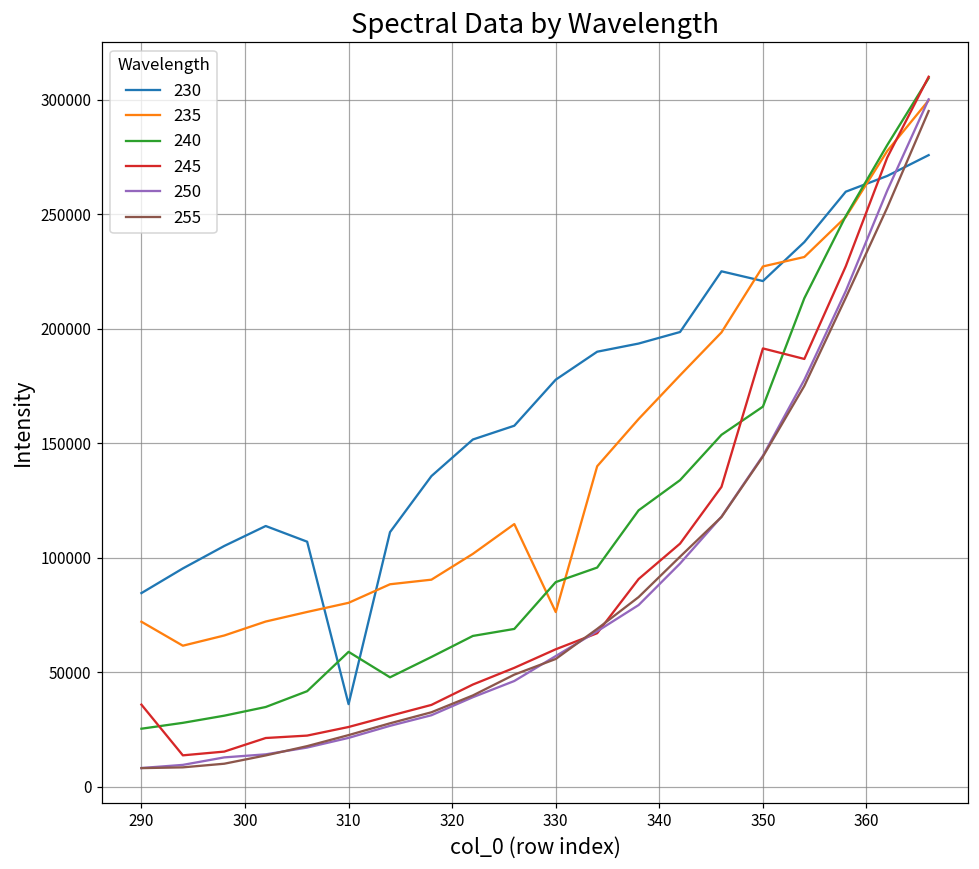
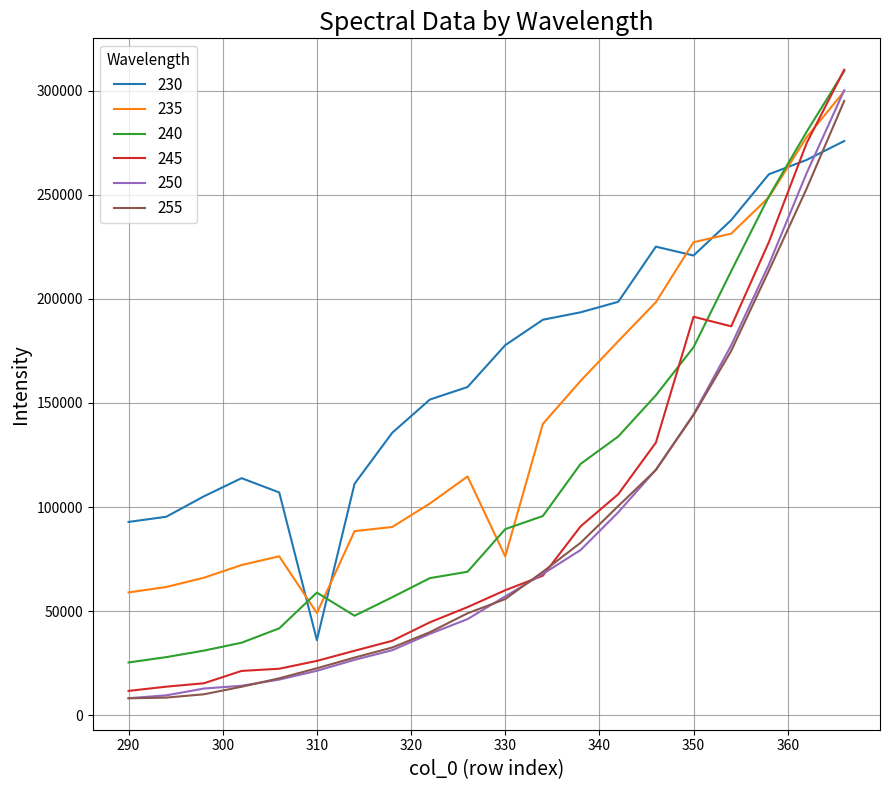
  {
    "230": {
-     "290": 85000,
+     "290": 93000,
      "310": 36000,
      "330": 178000,
      "350": 221000
    },
    "235": {
-     "290": 72000,
-     "310": 80000,
+     "290": 59000,
+     "310": 49000,
      "330": 76000,
      "350": 227000
    },
    "240": {
      "290": 25000,
      "310": 59000,
      "330": 89000,
-     "350": 166000
+     "350": 177000
    },
    "245": {
-     "290": 36000,
+     "290": 12000,
      "310": 26000,
      "330": 60000,
      "350": 191000
    },
    "250": {
      "330": 57000
    },
    "255": {
      "330": 56000
    }
  }
